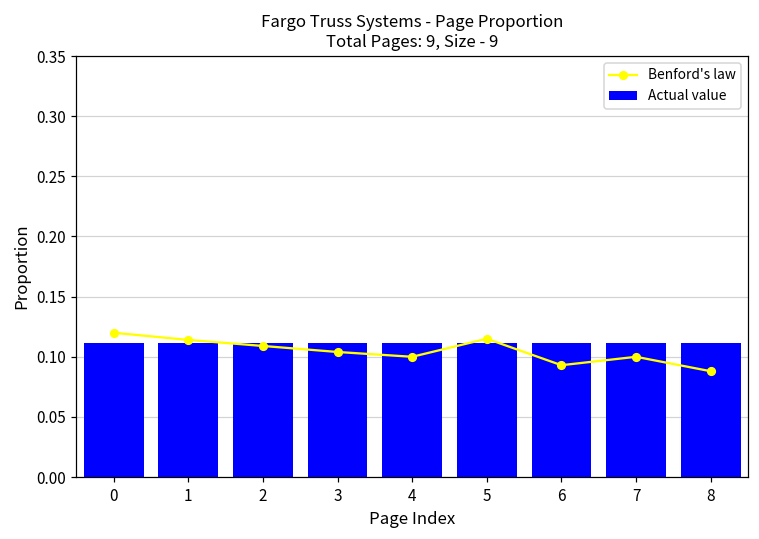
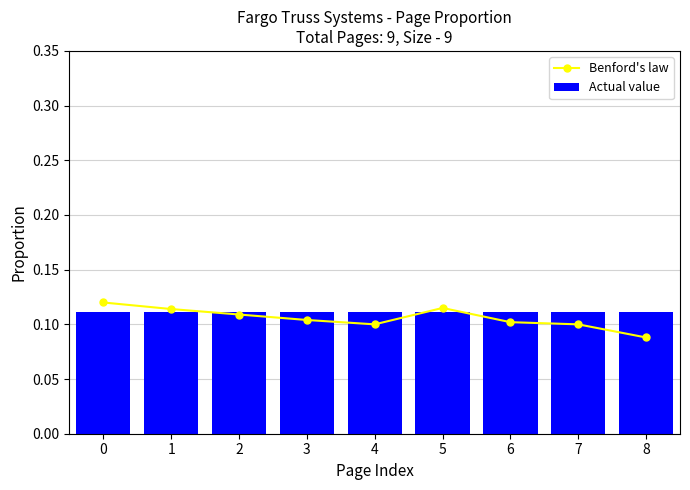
  {
    "Benford's law": {
      "0": 0.120,
      "1": 0.114,
      "2": 0.109,
      "3": 0.104,
      "4": 0.100,
      "5": 0.115,
-     "6": 0.093,
+     "6": 0.102,
      "7": 0.100,
      "8": 0.088
    },
    "Actual value": {
      "0": 0.111,
      "1": 0.111,
      "2": 0.111,
      "3": 0.111,
      "4": 0.111,
      "5": 0.111,
      "6": 0.111,
      "7": 0.111,
      "8": 0.111
    }
  }
